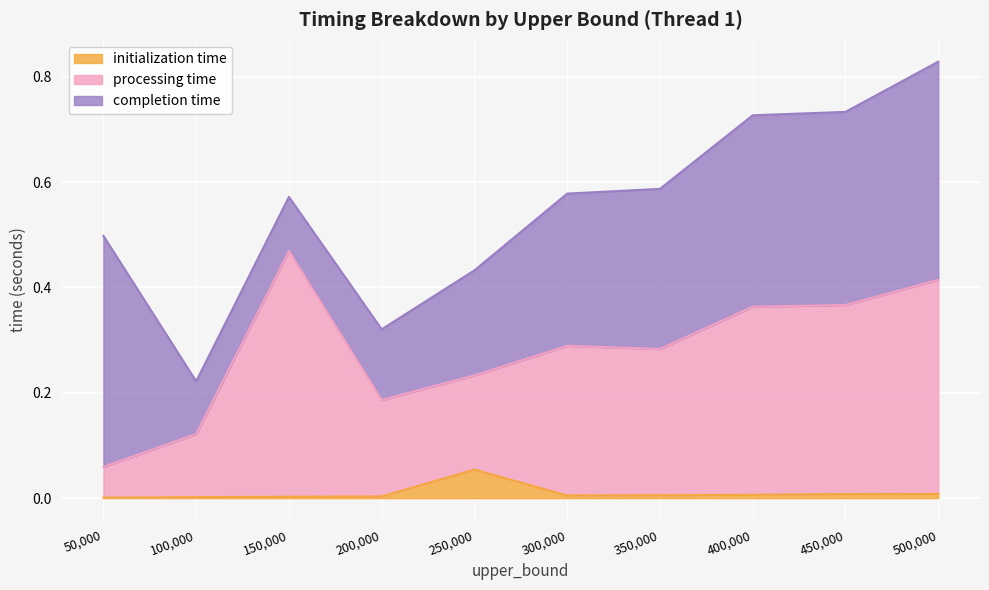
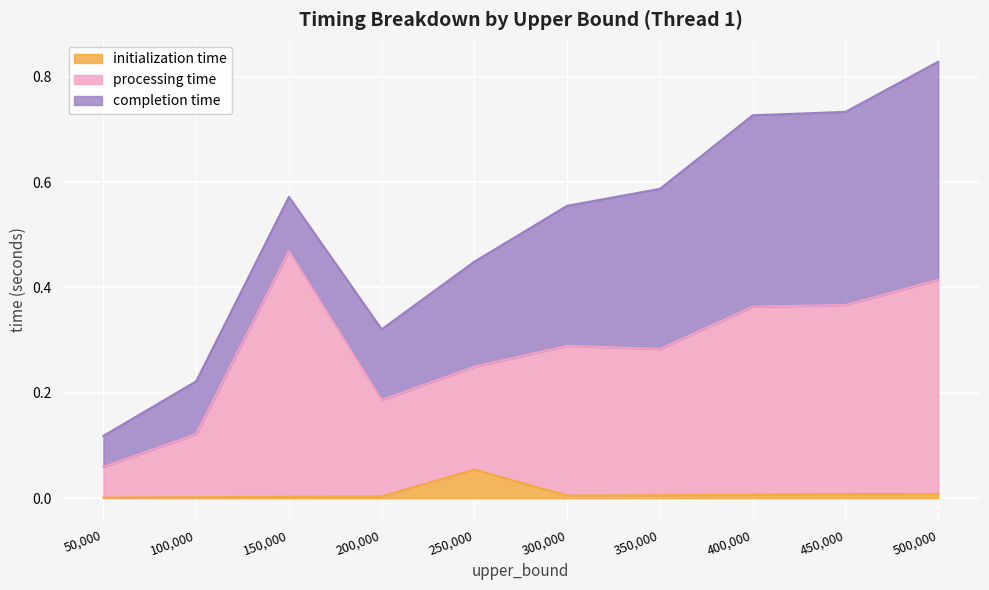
  {
    "initialization time": {
      "50,000": 0.00,
      "100,000": 0.00,
      "150,000": 0.00,
      "200,000": 0.00,
      "250,000": 0.05,
      "300,000": 0.00,
      "350,000": 0.01,
      "400,000": 0.01,
      "450,000": 0.01,
      "500,000": 0.01
    },
    "processing time": {
      "50,000": 0.06,
      "100,000": 0.12,
      "150,000": 0.47,
      "200,000": 0.18,
-     "250,000": 0.18,
+     "250,000": 0.20,
      "300,000": 0.28,
      "350,000": 0.28,
      "400,000": 0.36,
      "450,000": 0.36,
      "500,000": 0.41
    },
    "completion time": {
-     "50,000": 0.44,
+     "50,000": 0.06,
      "100,000": 0.10,
      "150,000": 0.10,
      "200,000": 0.13,
      "250,000": 0.20,
-     "300,000": 0.29,
+     "300,000": 0.27,
      "350,000": 0.30,
      "400,000": 0.36,
      "450,000": 0.37,
      "500,000": 0.41
    }
  }
